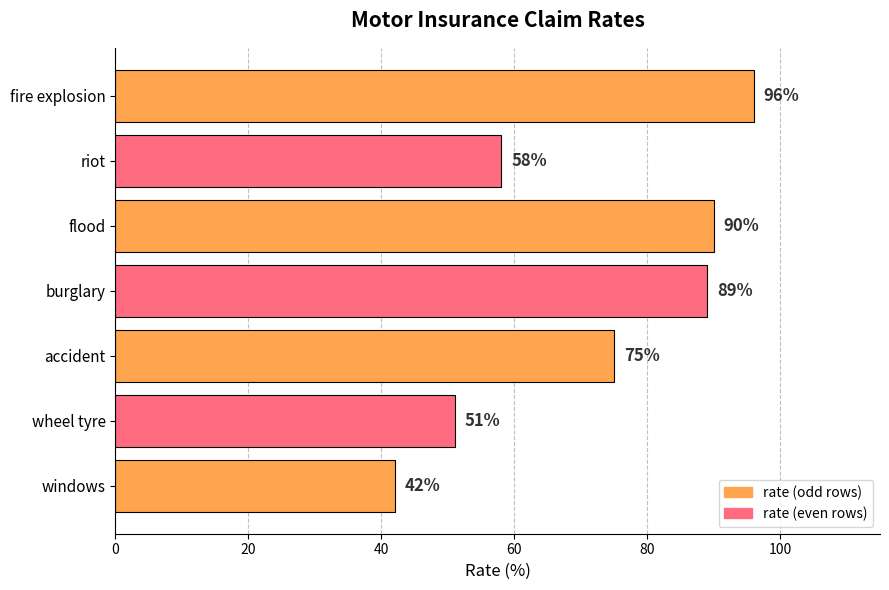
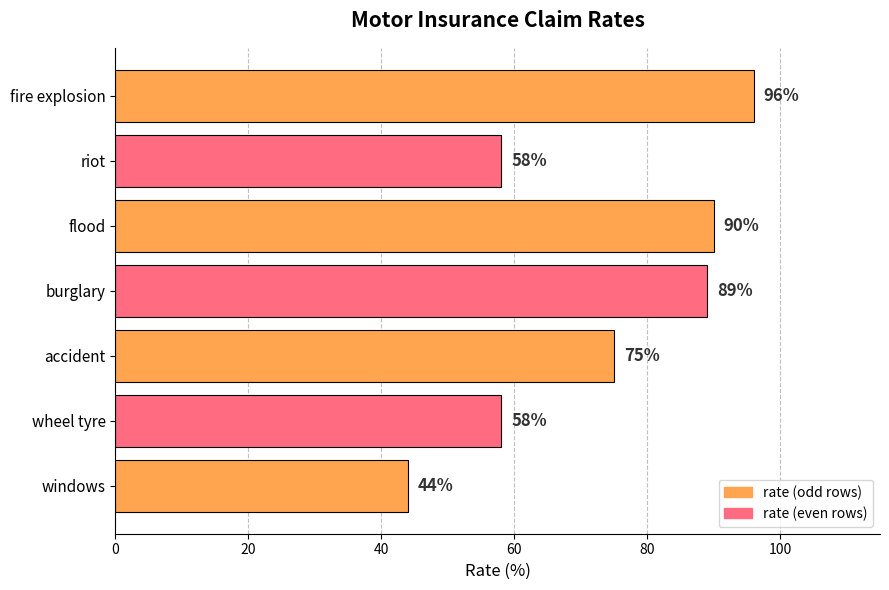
  {
    "fire explosion": "96%",
    "riot": "58%",
    "flood": "90%",
    "burglary": "89%",
    "accident": "75%",
-   "wheel tyre": "51%",
-   "windows": "42%"
+   "wheel tyre": "58%",
+   "windows": "44%"
  }
